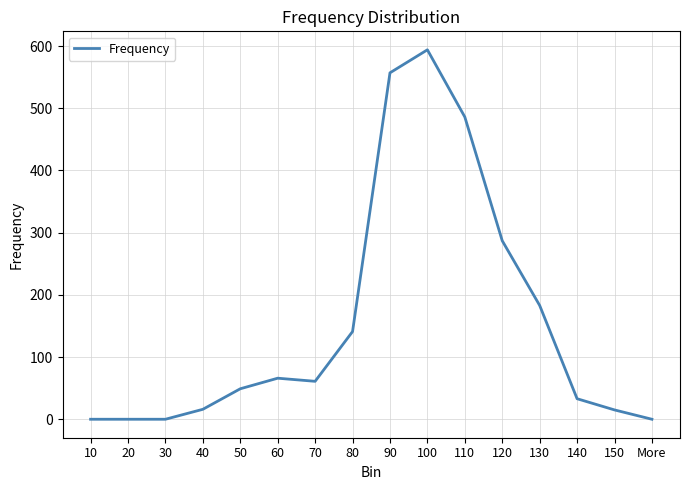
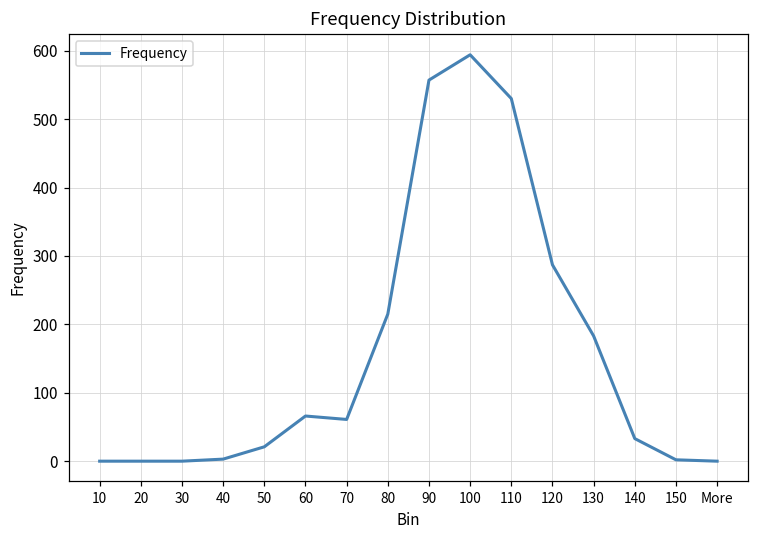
  {
    "10": 0,
    "20": 0,
    "30": 0,
-   "40": 20,
-   "50": 50,
+   "40": 0,
+   "50": 20,
    "60": 70,
    "70": 60,
-   "80": 140,
+   "80": 220,
    "90": 560,
    "100": 590,
-   "110": 490,
+   "110": 530,
    "120": 290,
    "130": 180,
    "140": 30,
-   "150": 20,
+   "150": 0,
    "More": 0
  }
